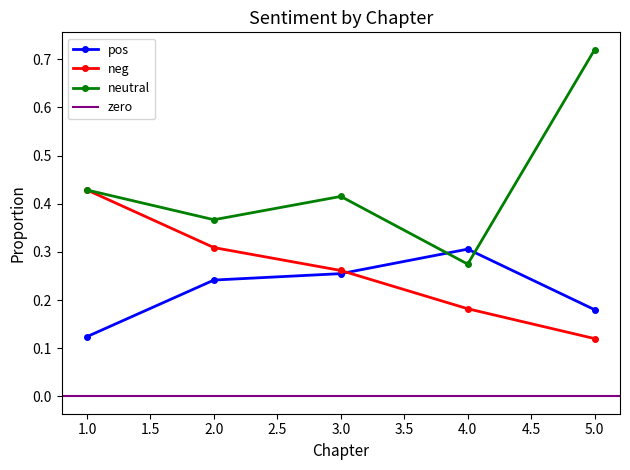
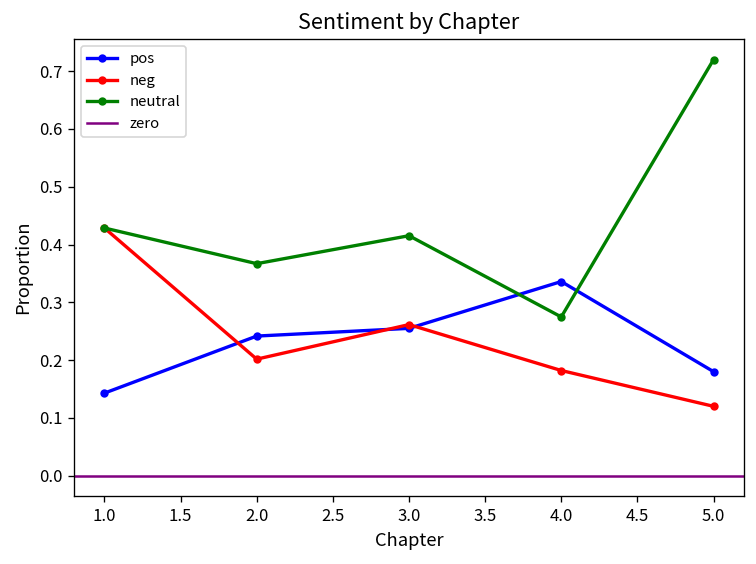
  {
    "pos": {
-     "1.0": 0.12,
+     "1.0": 0.14,
      "2.0": 0.24,
      "3.0": 0.25,
-     "4.0": 0.31,
+     "4.0": 0.34,
      "5.0": 0.18
    },
    "neg": {
-     "2.0": 0.31,
+     "2.0": 0.20,
      "3.0": 0.26,
      "4.0": 0.18,
      "5.0": 0.12
    },
    "neutral": {
      "2.0": 0.37,
      "3.0": 0.42,
      "4.0": 0.27,
      "5.0": 0.72
    }
  }
